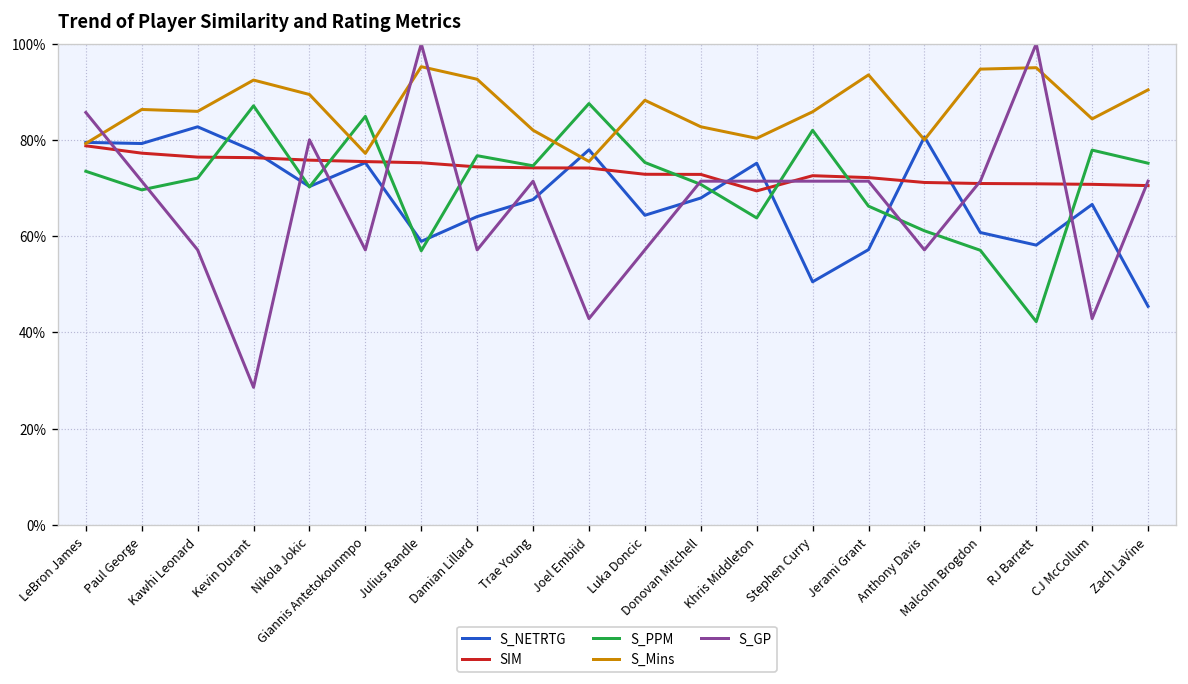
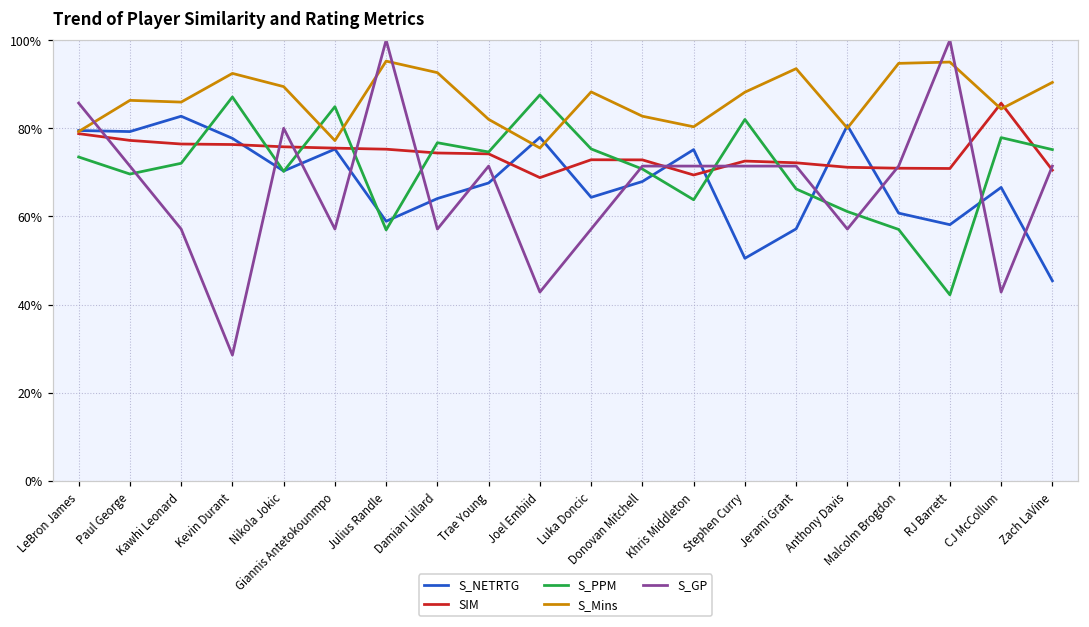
  {
    "S_NETRTG": {
      "Paul George": "79%",
      "Kawhi Leonard": "83%",
      "Kevin Durant": "78%",
      "Julius Randle": "59%",
      "Damian Lillard": "64%",
      "Trae Young": "68%",
      "Joel Embiid": "78%",
      "Luka Doncic": "64%",
      "Donovan Mitchell": "68%",
      "Khris Middleton": "75%",
      "Stephen Curry": "51%",
      "Jerami Grant": "57%",
      "Malcolm Brogdon": "61%",
      "RJ Barrett": "58%",
      "CJ McCollum": "67%",
      "Zach LaVine": "45%"
    },
    "SIM": {
      "Paul George": "77%",
      "Kawhi Leonard": "76%",
      "Kevin Durant": "76%",
      "Nikola Jokic": "76%",
      "Julius Randle": "75%",
      "Damian Lillard": "74%",
-     "Joel Embiid": "74%",
+     "Joel Embiid": "69%",
      "Luka Doncic": "73%",
      "Donovan Mitchell": "73%",
      "Khris Middleton": "69%",
      "Stephen Curry": "73%",
      "Jerami Grant": "72%",
      "Anthony Davis": "71%",
      "RJ Barrett": "71%",
-     "CJ McCollum": "71%",
+     "CJ McCollum": "86%",
      "Zach LaVine": "71%"
    },
    "S_PPM": {
      "LeBron James": "73%",
      "Paul George": "70%",
      "Kawhi Leonard": "72%",
      "Kevin Durant": "87%",
      "Giannis Antetokounmpo": "85%",
      "Julius Randle": "57%",
      "Damian Lillard": "77%",
      "Joel Embiid": "88%",
      "Luka Doncic": "75%",
      "Donovan Mitchell": "71%",
      "Khris Middleton": "64%",
      "Stephen Curry": "82%",
      "Jerami Grant": "66%",
      "Anthony Davis": "61%",
      "Malcolm Brogdon": "57%",
      "RJ Barrett": "42%",
      "CJ McCollum": "78%",
      "Zach LaVine": "75%"
    },
    "S_Mins": {
      "Paul George": "86%",
      "Kawhi Leonard": "86%",
      "Kevin Durant": "92%",
      "Nikola Jokic": "89%",
      "Giannis Antetokounmpo": "77%",
      "Julius Randle": "95%",
      "Damian Lillard": "93%",
      "Trae Young": "82%",
      "Joel Embiid": "76%",
      "Luka Doncic": "88%",
      "Donovan Mitchell": "83%",
      "Khris Middleton": "80%",
-     "Stephen Curry": "86%",
+     "Stephen Curry": "88%",
      "Jerami Grant": "94%",
      "Malcolm Brogdon": "95%",
      "RJ Barrett": "95%",
      "CJ McCollum": "84%",
      "Zach LaVine": "90%"
    },
    "S_GP": {
      "LeBron James": "86%",
      "Paul George": "71%",
      "Kawhi Leonard": "57%",
      "Kevin Durant": "29%",
      "Nikola Jokic": "80%",
      "Giannis Antetokounmpo": "57%",
      "Julius Randle": "100%",
      "Damian Lillard": "57%",
      "Trae Young": "71%",
      "Joel Embiid": "43%",
      "Luka Doncic": "57%",
      "Donovan Mitchell": "71%",
      "Khris Middleton": "71%",
      "Stephen Curry": "71%",
      "Jerami Grant": "71%",
      "Anthony Davis": "57%",
      "RJ Barrett": "100%",
      "CJ McCollum": "43%",
      "Zach LaVine": "71%"
    }
  }
